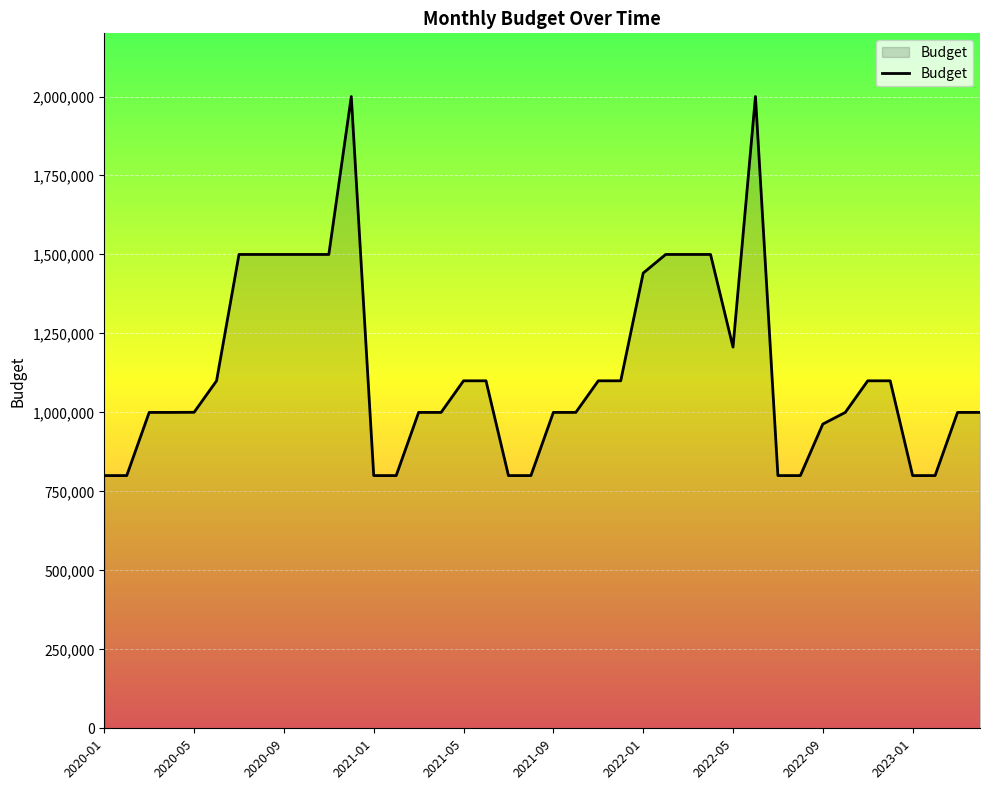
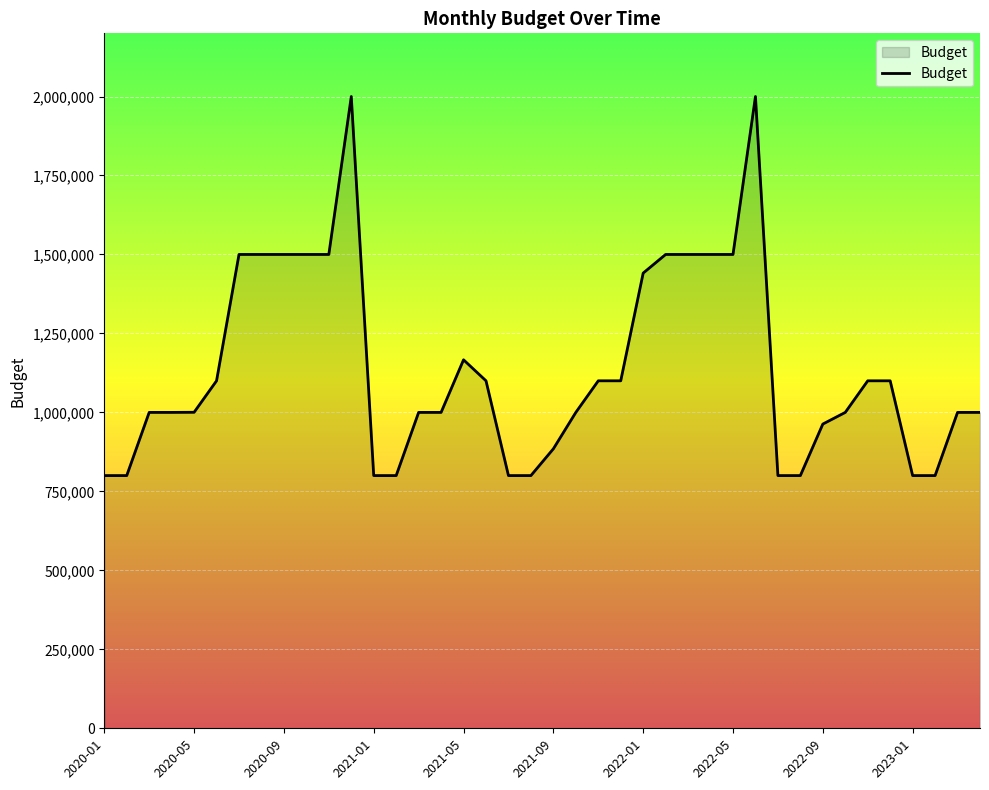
  {
    "2020-01": "800,000",
    "2020-05": "1,000,000",
    "2020-09": "1,500,000",
    "2021-01": "800,000",
-   "2021-05": "1,100,000",
-   "2021-09": "1,000,000",
+   "2021-05": "1,170,000",
+   "2021-09": "880,000",
    "2022-01": "1,440,000",
-   "2022-05": "1,210,000",
+   "2022-05": "1,500,000",
    "2022-09": "960,000",
    "2023-01": "800,000"
  }
